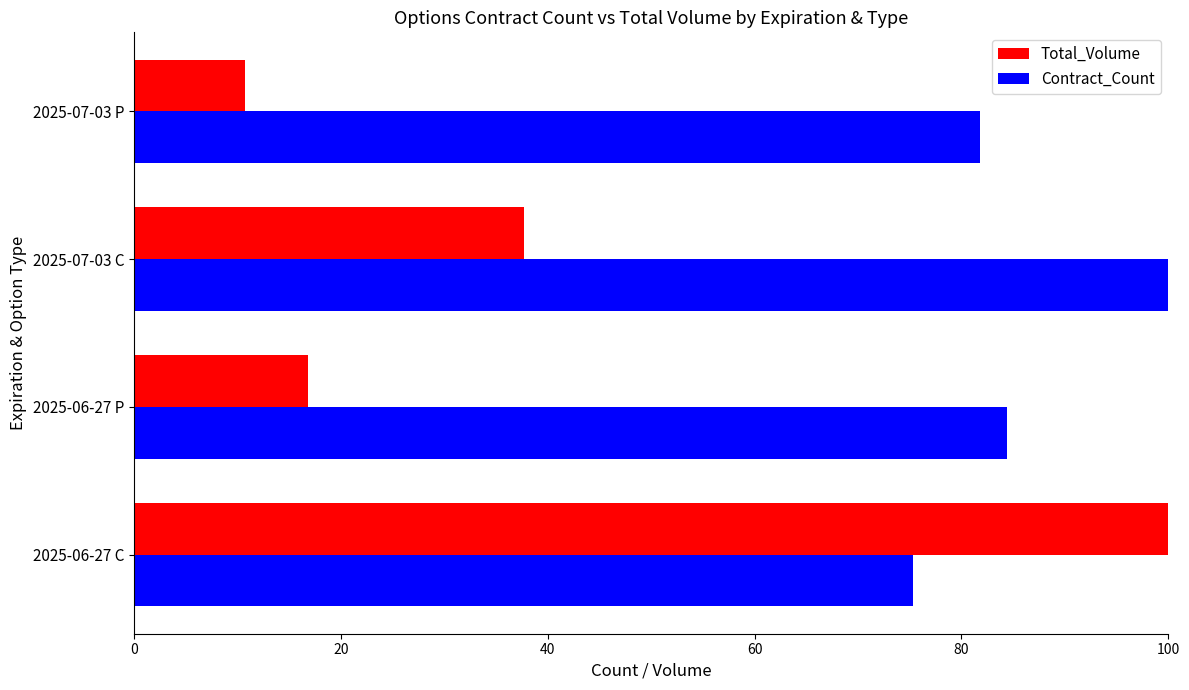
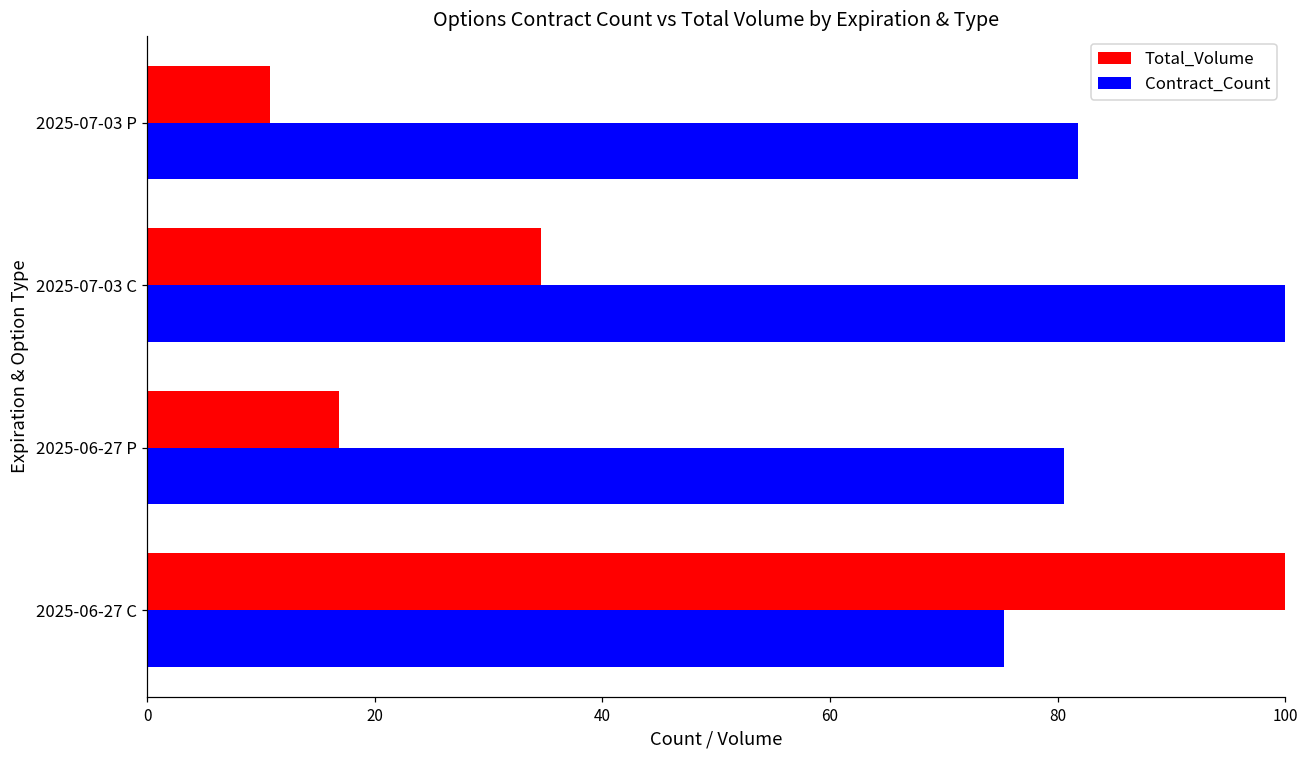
  {
    "Total_Volume": {
      "2025-07-03 P": 10.8,
-     "2025-07-03 C": 37.7,
+     "2025-07-03 C": 34.6,
      "2025-06-27 P": 16.8,
      "2025-06-27 C": 100.0
    },
    "Contract_Count": {
      "2025-07-03 P": 81.8,
      "2025-07-03 C": 100.0,
-     "2025-06-27 P": 84.4,
+     "2025-06-27 P": 80.5,
      "2025-06-27 C": 75.3
    }
  }
